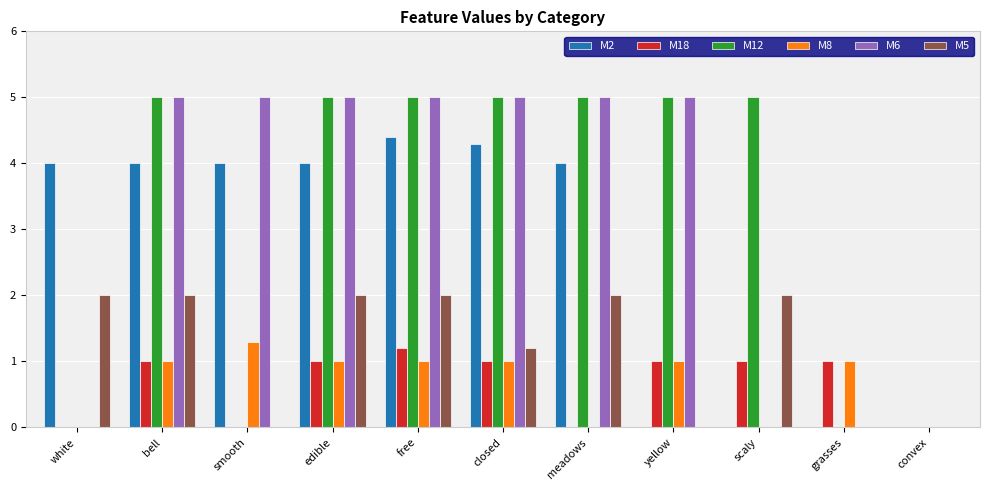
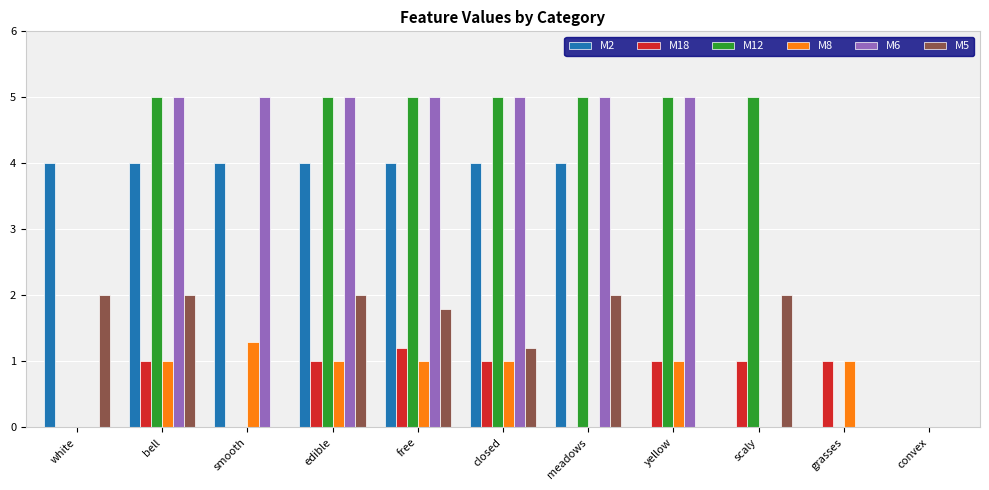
  {
    "M2": {
      "white": 4.0,
      "bell": 4.0,
      "smooth": 4.0,
      "edible": 4.0,
-     "free": 4.4,
-     "closed": 4.3,
+     "free": 4.0,
+     "closed": 4.0,
      "meadows": 4.0,
      "yellow": 0.0,
      "scaly": 0.0,
      "grasses": 0.0,
      "convex": 0.0
    },
    "M18": {
      "white": 0.0,
      "bell": 1.0,
      "smooth": 0.0,
      "edible": 1.0,
      "free": 1.2,
      "closed": 1.0,
      "meadows": 0.0,
      "yellow": 1.0,
      "scaly": 1.0,
      "grasses": 1.0,
      "convex": 0.0
    },
    "M12": {
      "white": 0.0,
      "bell": 5.0,
      "smooth": 0.0,
      "edible": 5.0,
      "free": 5.0,
      "closed": 5.0,
      "meadows": 5.0,
      "yellow": 5.0,
      "scaly": 5.0,
      "grasses": 0.0,
      "convex": 0.0
    },
    "M8": {
      "white": 0.0,
      "bell": 1.0,
      "smooth": 1.3,
      "edible": 1.0,
      "free": 1.0,
      "closed": 1.0,
      "meadows": 0.0,
      "yellow": 1.0,
      "scaly": 0.0,
      "grasses": 1.0,
      "convex": 0.0
    },
    "M6": {
      "white": 0.0,
      "bell": 5.0,
      "smooth": 5.0,
      "edible": 5.0,
      "free": 5.0,
      "closed": 5.0,
      "meadows": 5.0,
      "yellow": 5.0,
      "scaly": 0.0,
      "grasses": 0.0,
      "convex": 0.0
    },
    "M5": {
      "white": 2.0,
      "bell": 2.0,
      "smooth": 0.0,
      "edible": 2.0,
-     "free": 2.0,
+     "free": 1.8,
      "closed": 1.2,
      "meadows": 2.0,
      "yellow": 0.0,
      "scaly": 2.0,
      "grasses": 0.0,
      "convex": 0.0
    }
  }
